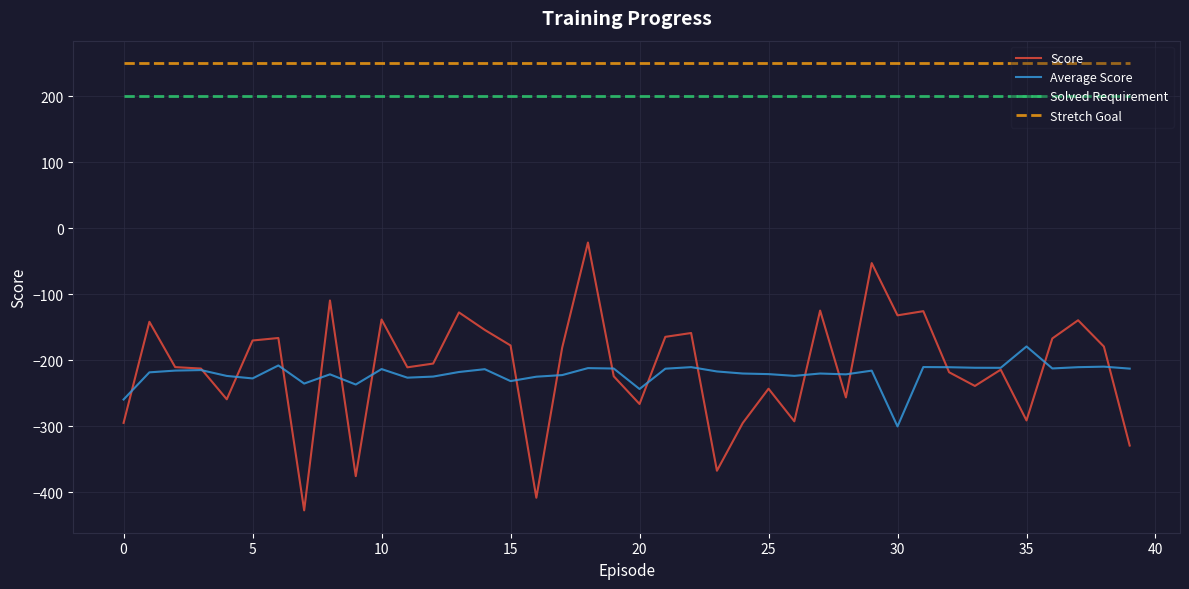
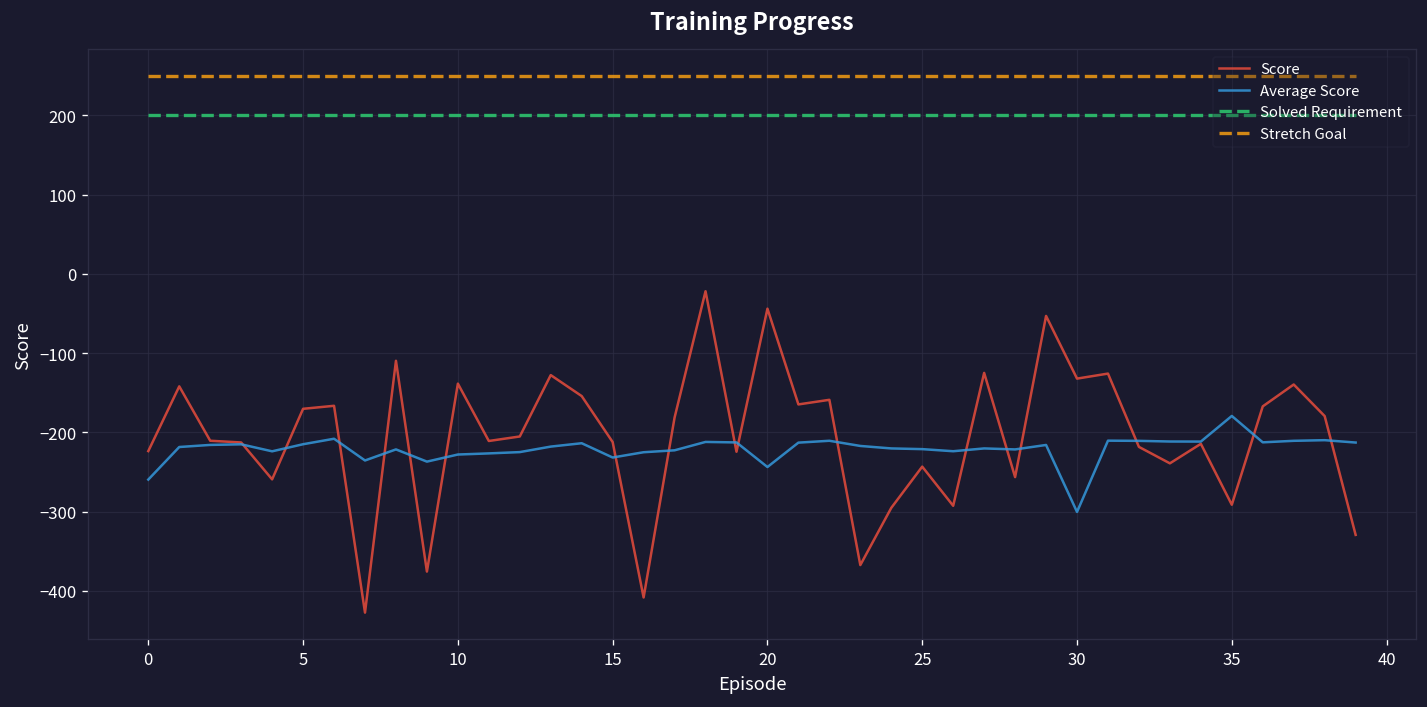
  {
    "Score": {
-     "0": -300,
+     "0": -220,
      "5": -170,
      "10": -140,
-     "15": -180,
-     "20": -270,
+     "15": -210,
+     "20": -40,
      "25": -240,
      "30": -130,
      "35": -290
    },
    "Average Score": {
      "0": -260,
-     "5": -230,
-     "10": -210,
+     "5": -220,
+     "10": -230,
      "15": -230,
      "20": -240,
      "25": -220,
      "30": -300,
      "35": -180
    },
    "Solved Requirement": {
      "0": 200,
      "5": 200,
      "10": 200,
      "15": 200,
      "20": 200,
      "25": 200,
      "30": 200
    },
    "Stretch Goal": {
      "0": 250,
      "5": 250,
      "10": 250,
      "15": 250,
      "20": 250,
      "25": 250,
      "30": 250
    }
  }
